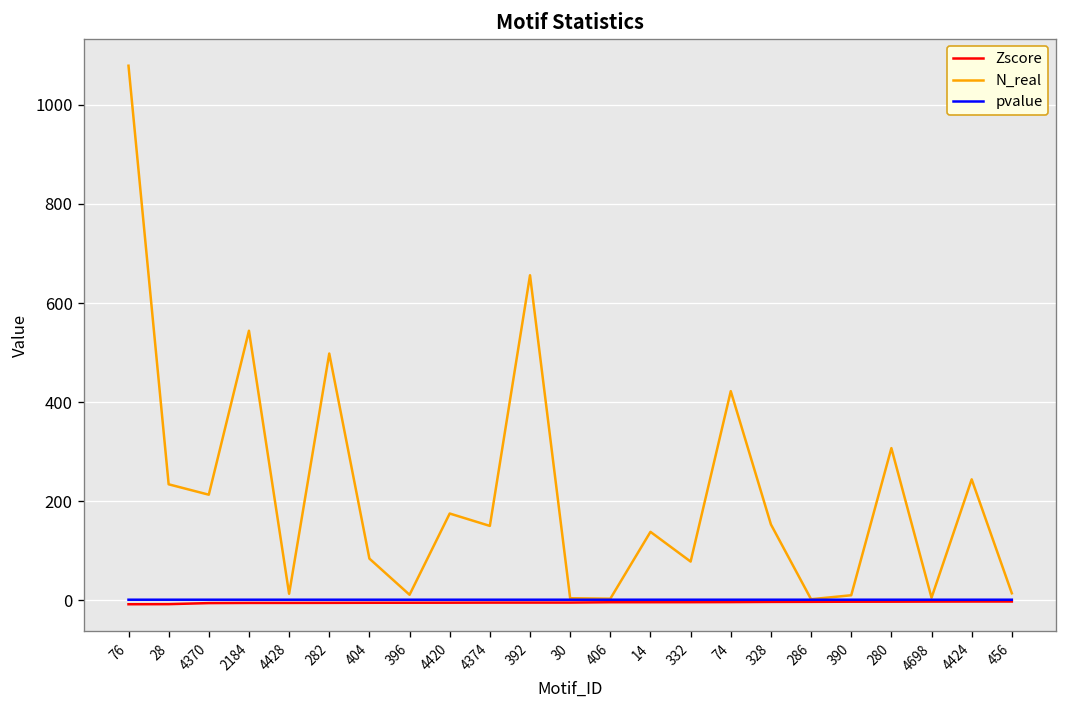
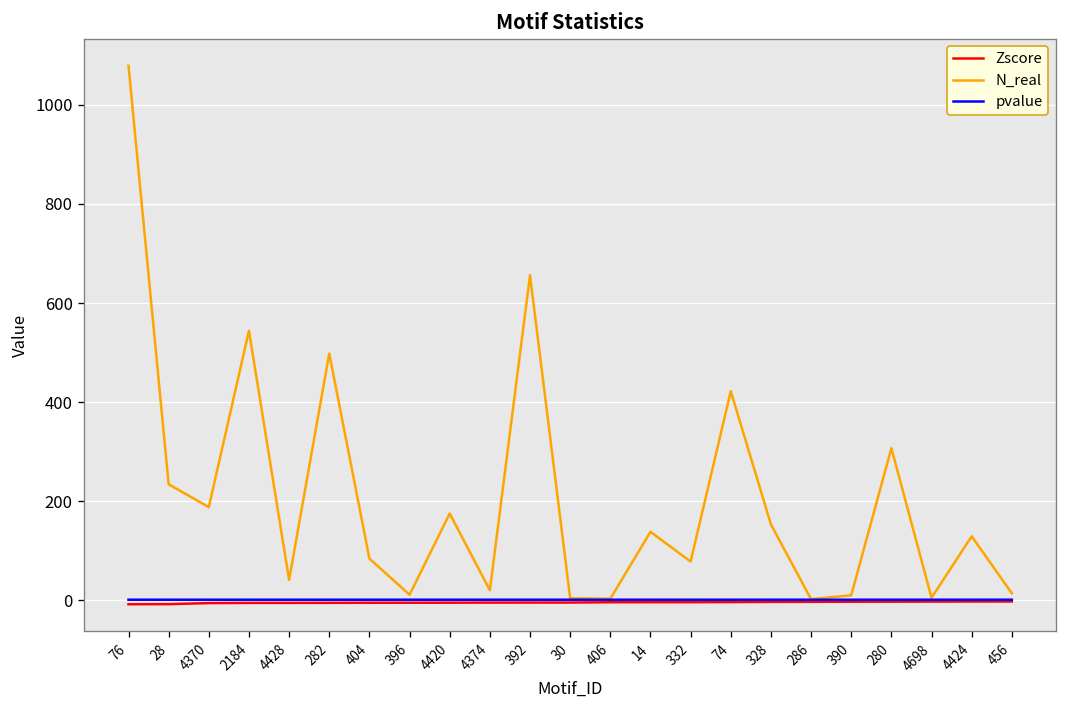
  {
    "Zscore": {
      "76": -10,
      "28": -10,
      "4370": -10,
      "2184": -10,
      "4428": -10,
      "282": -10
    },
    "N_real": {
      "76": 1080,
      "28": 230,
-     "4370": 210,
+     "4370": 190,
      "2184": 540,
-     "4428": 10,
+     "4428": 40,
      "282": 500,
      "404": 80,
      "396": 10,
      "4420": 180,
-     "4374": 150,
+     "4374": 20,
      "392": 660,
      "14": 140,
      "332": 80,
      "74": 420,
      "328": 150,
      "390": 10,
      "280": 310,
-     "4424": 240,
+     "4424": 130,
      "456": 10
    },
    "pvalue": {
      "76": 0,
      "28": 0,
      "4370": 0,
      "2184": 0,
      "4428": 0,
      "282": 0
    }
  }
